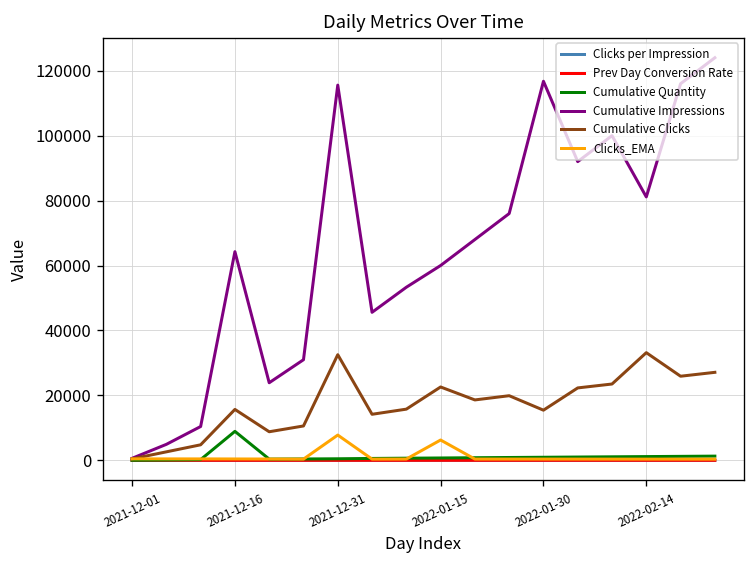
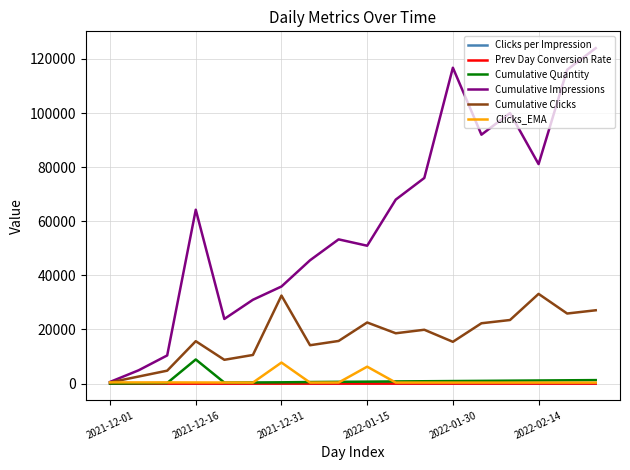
  {
    "Cumulative Quantity": {
      "2021-12-16": 9000
    },
    "Cumulative Impressions": {
      "2021-12-16": 64000,
-     "2021-12-31": 116000,
-     "2022-01-15": 60000,
+     "2021-12-31": 36000,
+     "2022-01-15": 51000,
      "2022-01-30": 117000,
      "2022-02-14": 81000
    },
    "Cumulative Clicks": {
      "2021-12-16": 16000,
      "2021-12-31": 33000,
      "2022-01-15": 23000,
      "2022-01-30": 15000,
      "2022-02-14": 33000
    },
    "Clicks_EMA": {
      "2021-12-31": 8000,
      "2022-01-15": 6000
    }
  }
